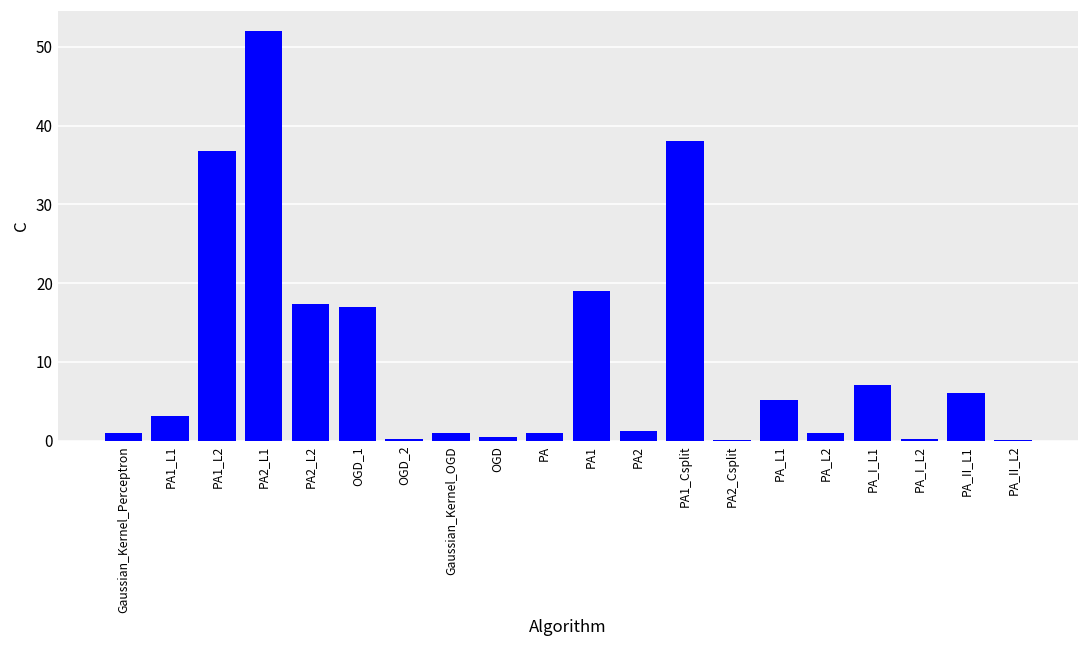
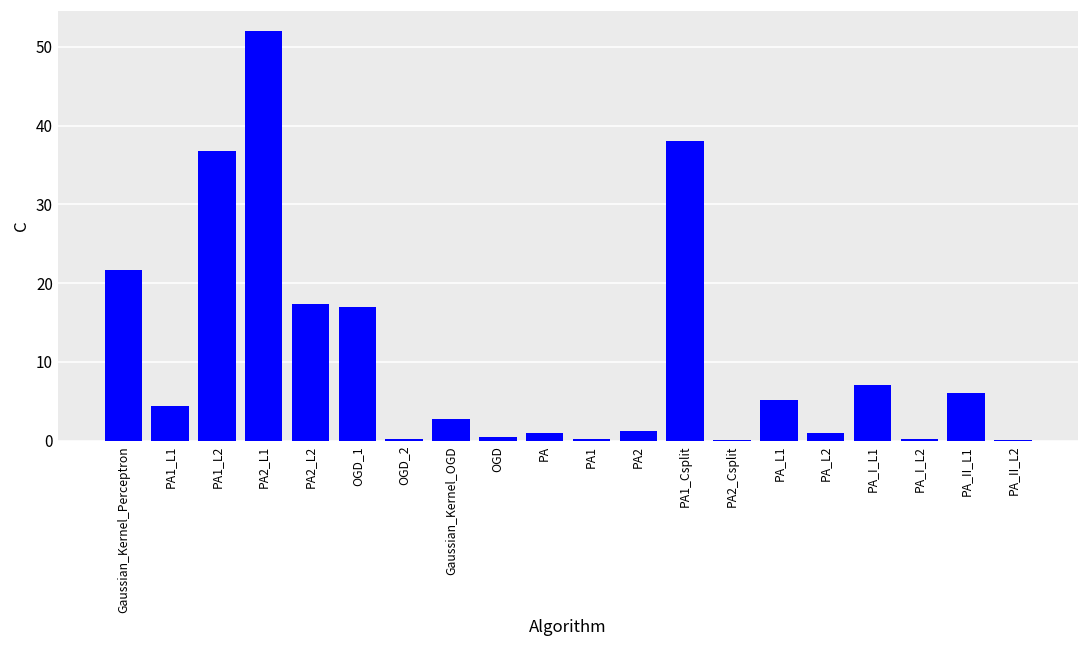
  {
-   "Gaussian_Kernel_Perceptron": 1,
-   "PA1_L1": 3,
+   "Gaussian_Kernel_Perceptron": 22,
+   "PA1_L1": 4,
    "PA1_L2": 37,
    "PA2_L1": 52,
    "PA2_L2": 17,
    "OGD_1": 17,
-   "Gaussian_Kernel_OGD": 1,
+   "Gaussian_Kernel_OGD": 3,
    "OGD": 0,
    "PA": 1,
-   "PA1": 19,
+   "PA1": 0,
    "PA2": 1,
    "PA1_Csplit": 38,
    "PA_L1": 5,
    "PA_L2": 1,
    "PA_I_L1": 7,
    "PA_II_L1": 6
  }
